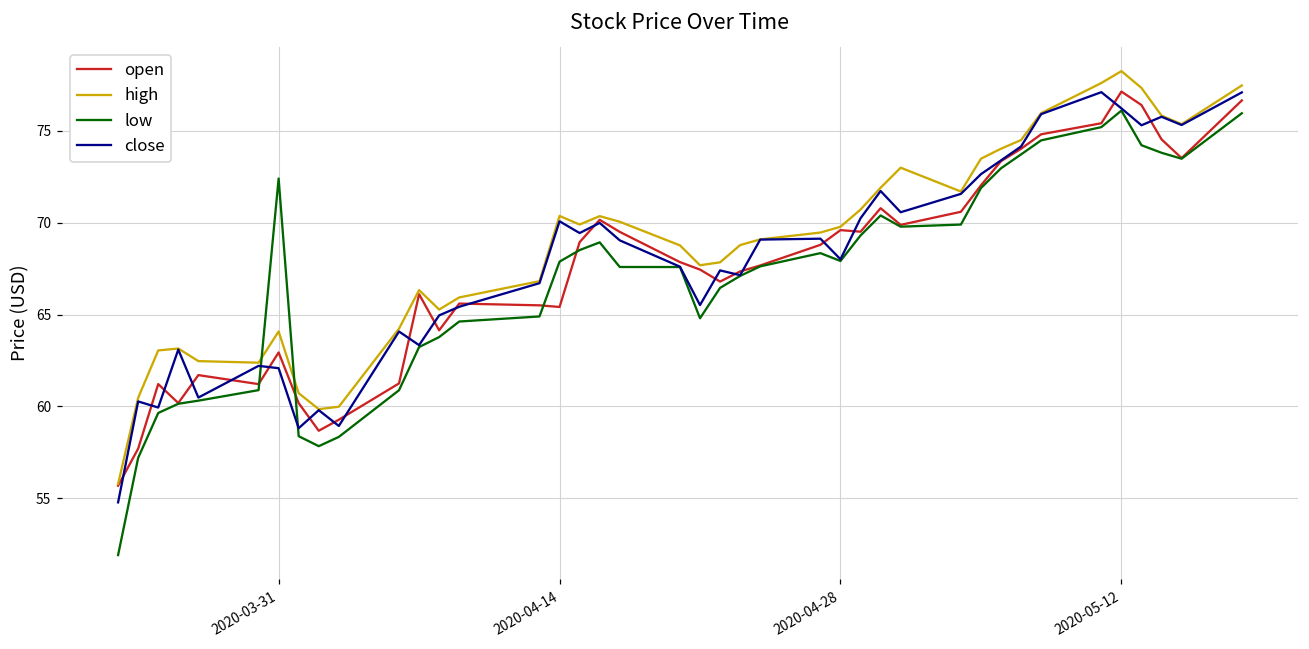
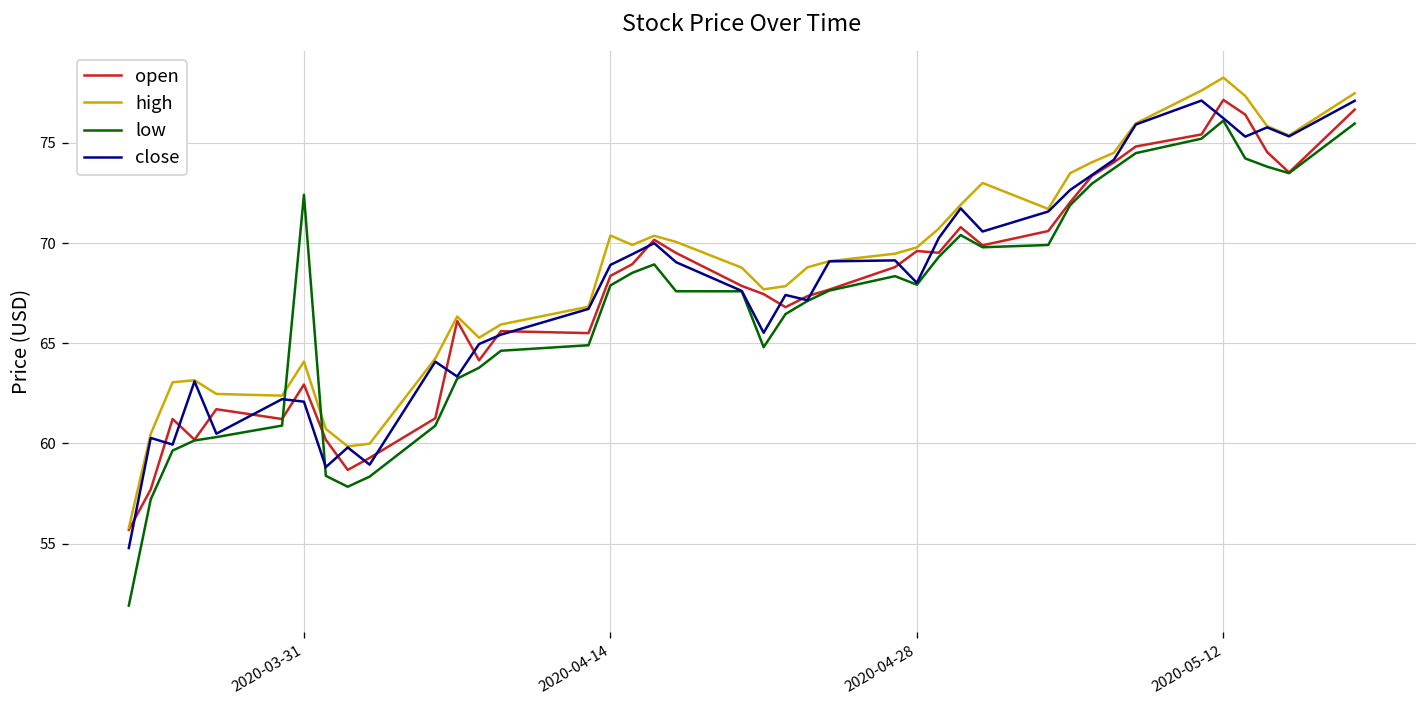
  {
    "open": {
      "2020-03-31": 62.9,
-     "2020-04-14": 65.4,
+     "2020-04-14": 68.4,
      "2020-04-28": 69.6,
      "2020-05-12": 77.1
    },
    "high": {
      "2020-03-31": 64.1,
      "2020-04-14": 70.4,
      "2020-04-28": 69.8,
      "2020-05-12": 78.3
    },
    "low": {
      "2020-03-31": 72.4,
      "2020-04-14": 67.9
    },
    "close": {
      "2020-03-31": 62.1,
-     "2020-04-14": 70.1
+     "2020-04-14": 68.9
    }
  }
